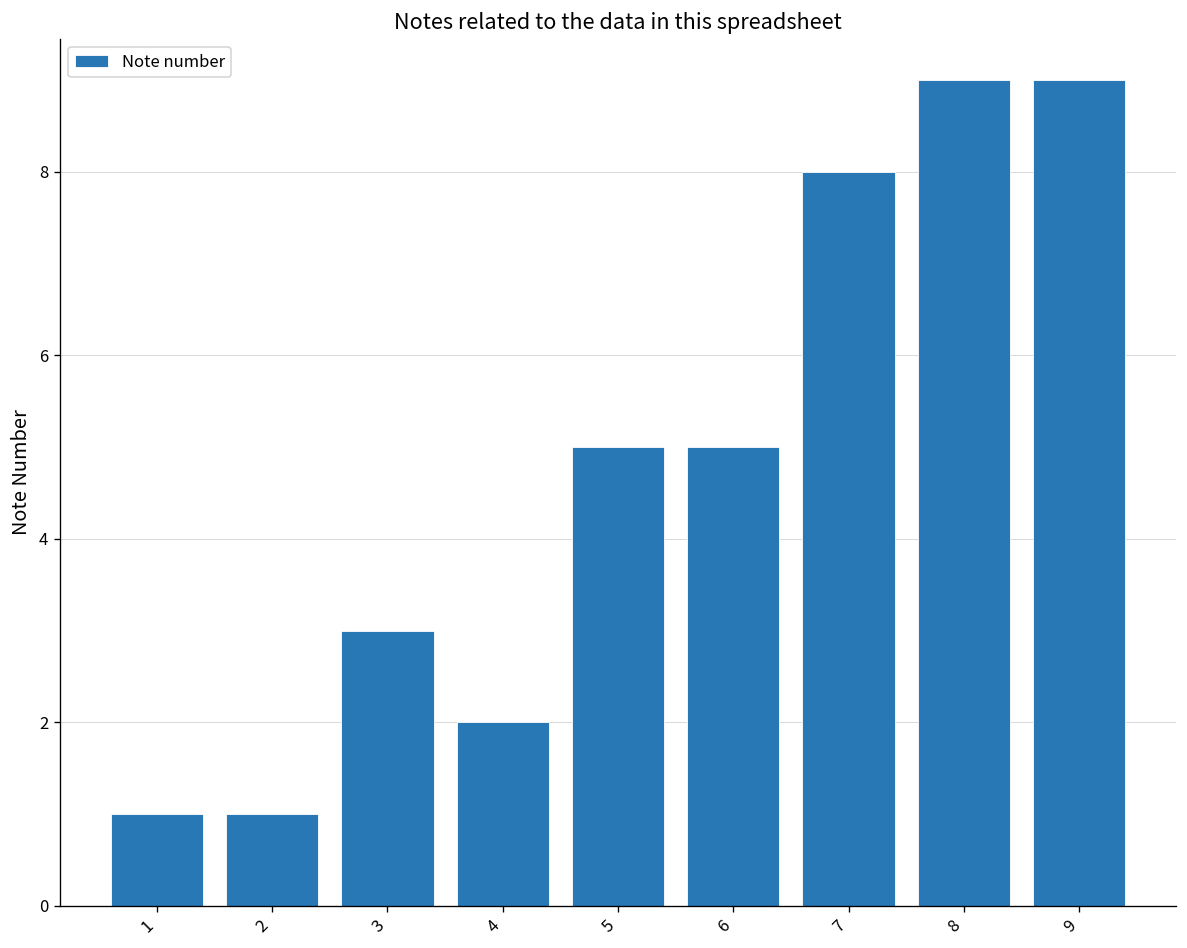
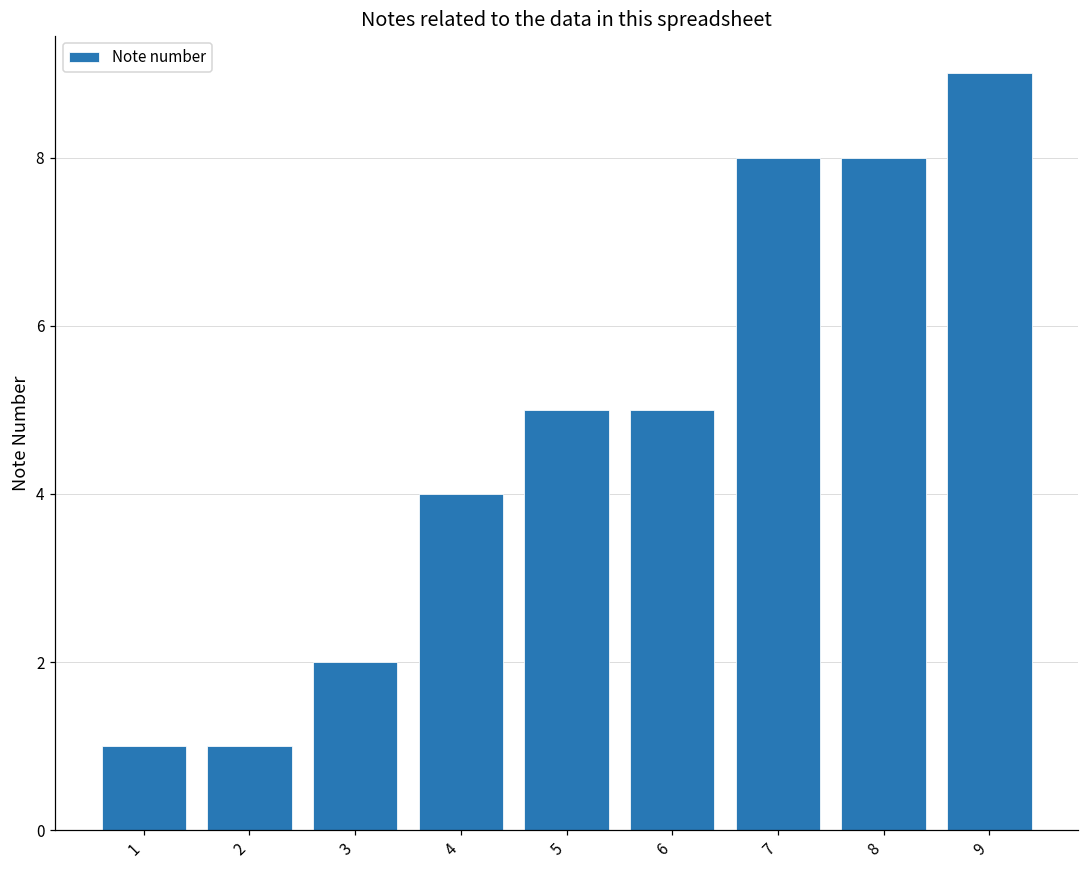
  {
    "1": 1,
    "2": 1,
-   "3": 3,
-   "4": 2,
+   "3": 2,
+   "4": 4,
    "5": 5,
    "6": 5,
    "7": 8,
-   "8": 9,
+   "8": 8,
    "9": 9
  }
